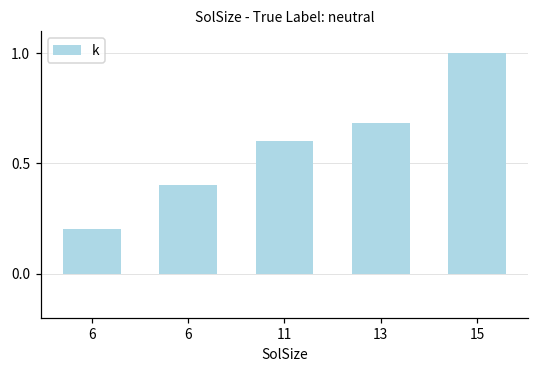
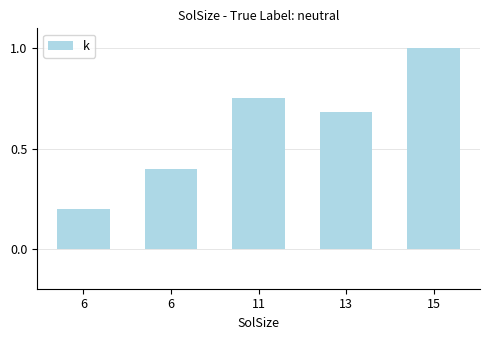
  {
-   "11": 0.60,
+   "11": 0.75,
    "13": 0.68,
    "15": 1.00
  }
